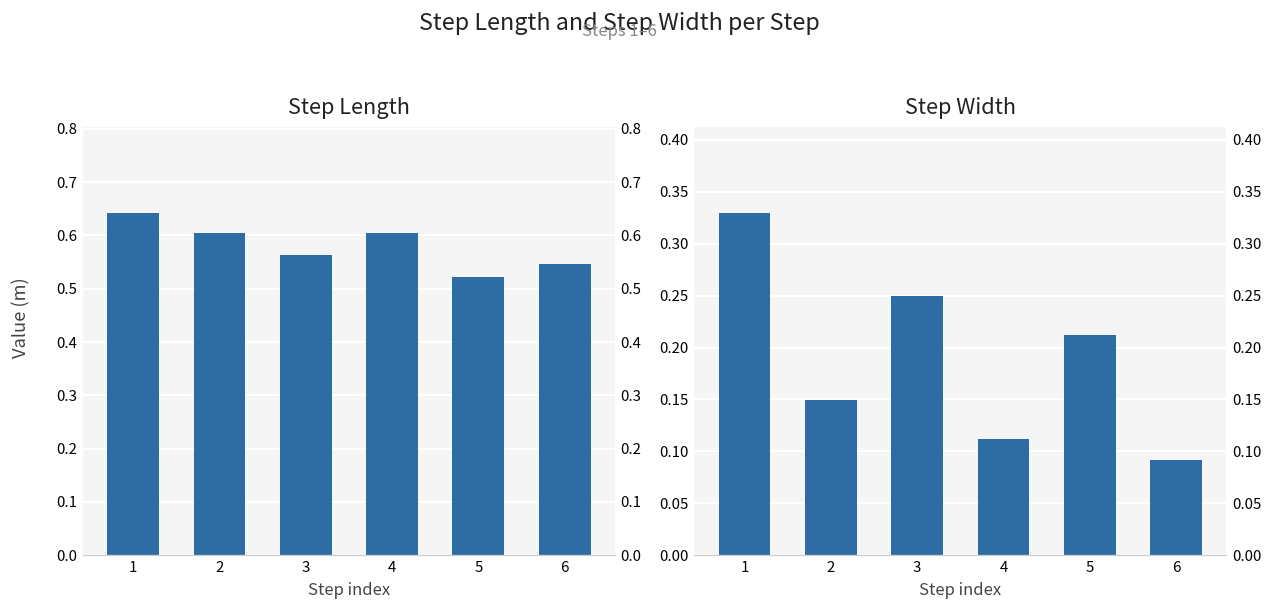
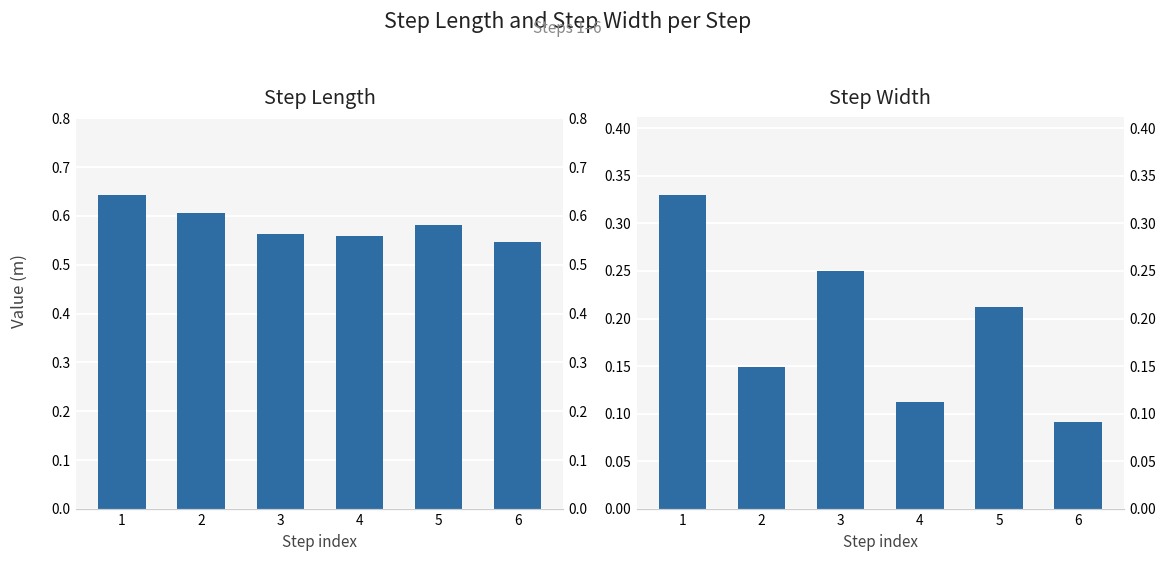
  {
    "Step Length": {
      "1": 0.64,
      "2": 0.61,
      "3": 0.56,
-     "4": 0.61,
-     "5": 0.52,
+     "4": 0.56,
+     "5": 0.58,
      "6": 0.55
    },
    "Step Width": {
      "1": 0.33,
      "2": 0.15,
      "3": 0.25,
      "4": 0.11,
      "5": 0.21,
      "6": 0.09
    }
  }
